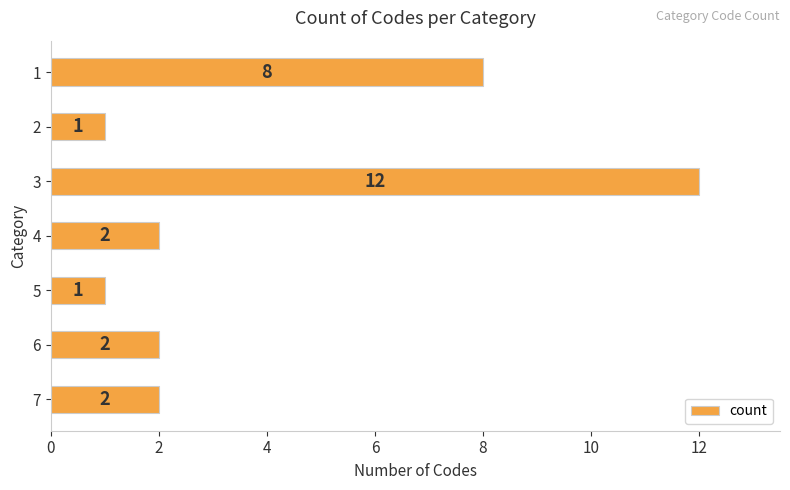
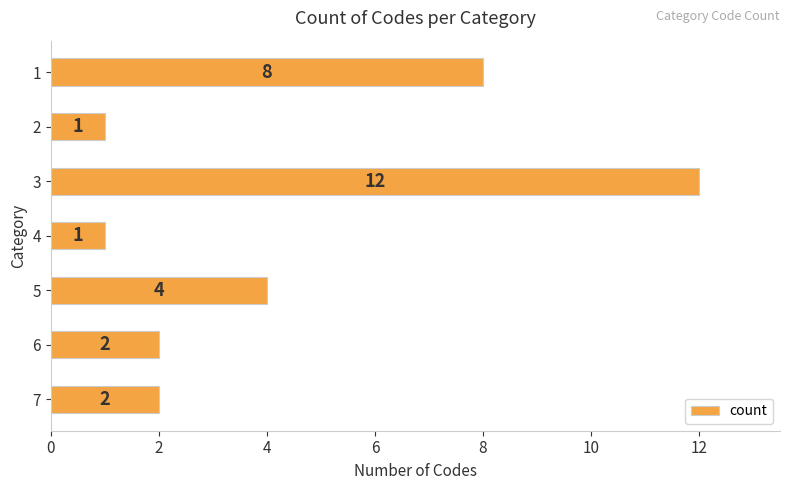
  {
    "1": 8,
    "2": 1,
    "3": 12,
-   "4": 2,
-   "5": 1,
+   "4": 1,
+   "5": 4,
    "6": 2,
    "7": 2
  }
